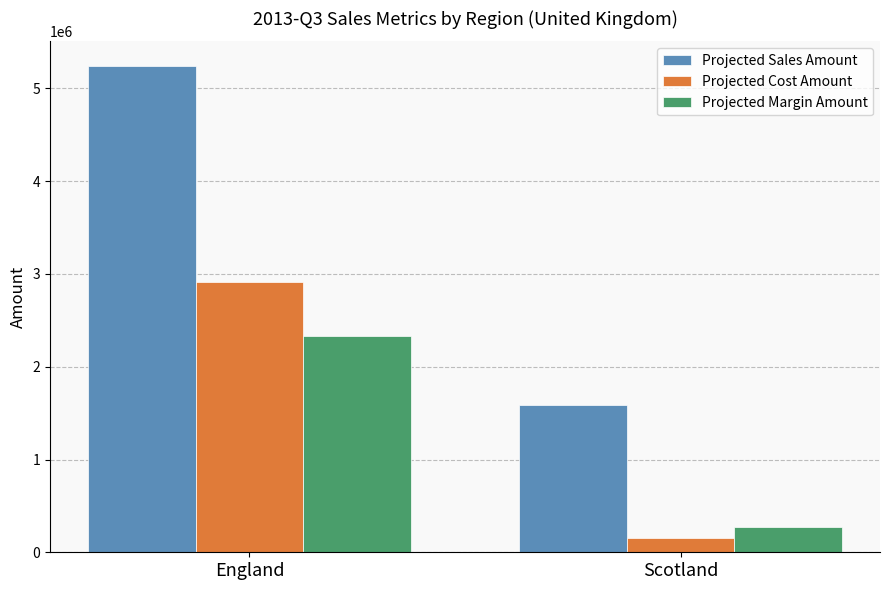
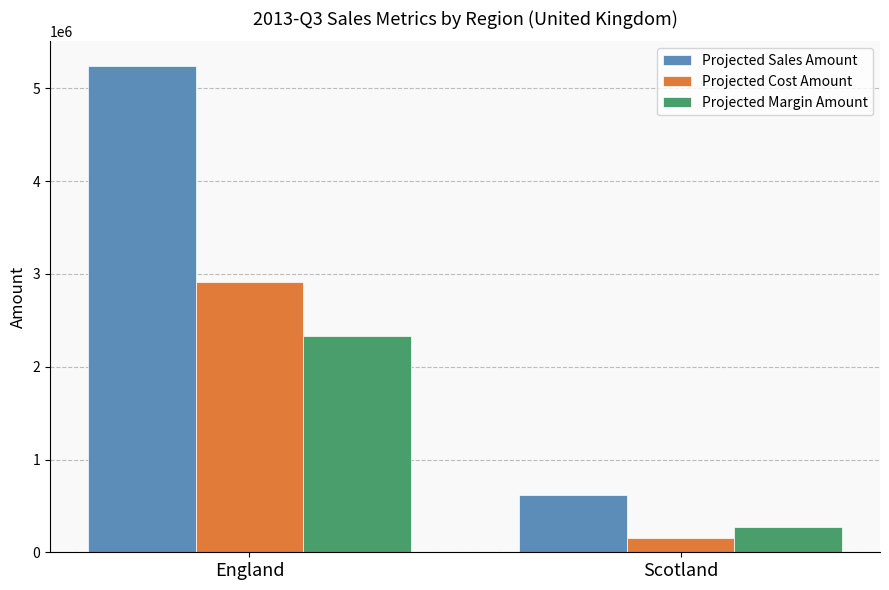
  {
    "Projected Sales Amount": {
      "England": 5200000,
-     "Scotland": 1600000
+     "Scotland": 600000
    },
    "Projected Cost Amount": {
      "England": 2900000,
      "Scotland": 200000
    },
    "Projected Margin Amount": {
      "England": 2300000,
      "Scotland": 300000
    }
  }
